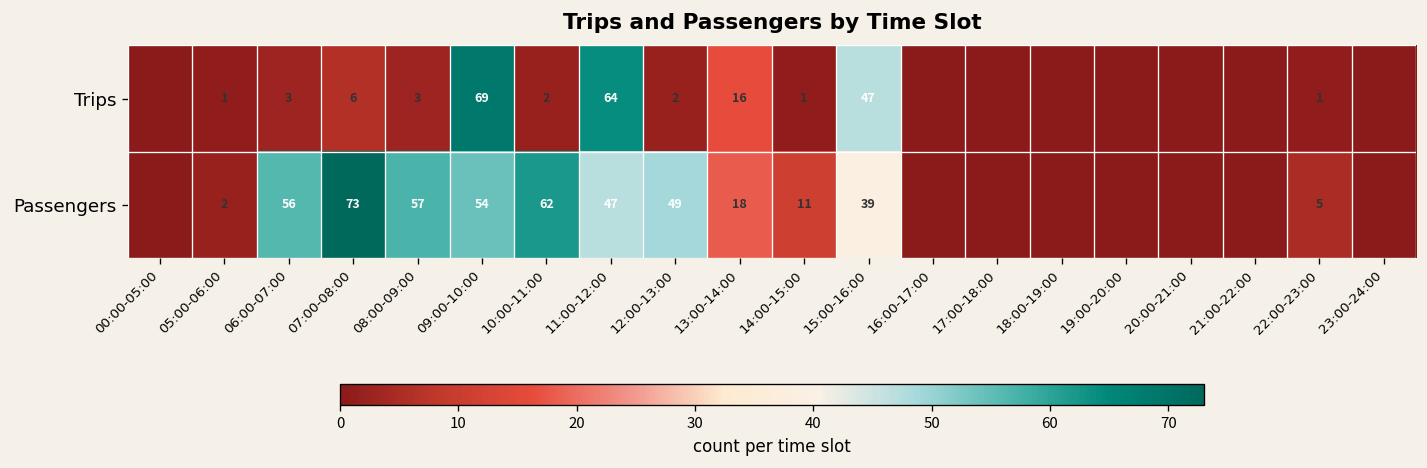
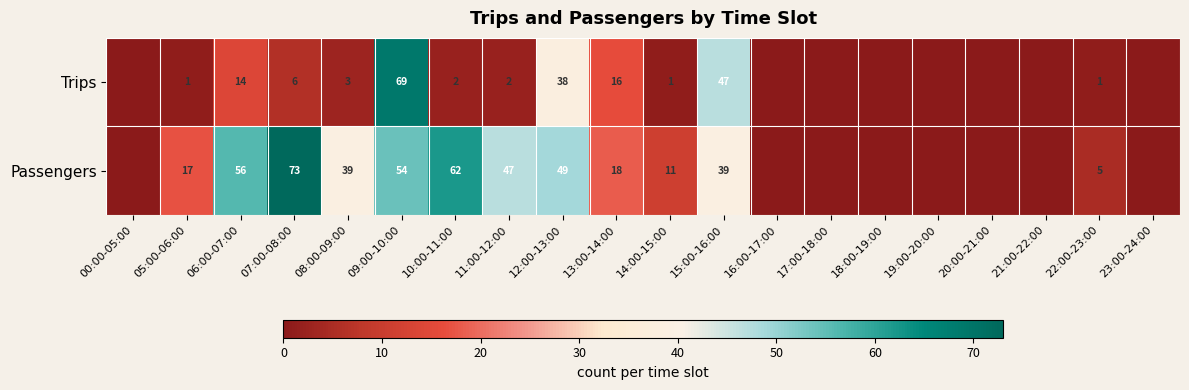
  {
    "Trips": {
      "05:00-06:00": 1,
-     "06:00-07:00": 3,
+     "06:00-07:00": 14,
      "07:00-08:00": 6,
      "08:00-09:00": 3,
      "09:00-10:00": 69,
      "10:00-11:00": 2,
-     "11:00-12:00": 64,
-     "12:00-13:00": 2,
+     "11:00-12:00": 2,
+     "12:00-13:00": 38,
      "13:00-14:00": 16,
      "14:00-15:00": 1,
      "15:00-16:00": 47,
      "22:00-23:00": 1
    },
    "Passengers": {
-     "05:00-06:00": 2,
+     "05:00-06:00": 17,
      "06:00-07:00": 56,
      "07:00-08:00": 73,
-     "08:00-09:00": 57,
+     "08:00-09:00": 39,
      "09:00-10:00": 54,
      "10:00-11:00": 62,
      "11:00-12:00": 47,
      "12:00-13:00": 49,
      "13:00-14:00": 18,
      "14:00-15:00": 11,
      "15:00-16:00": 39,
      "22:00-23:00": 5
    }
  }
